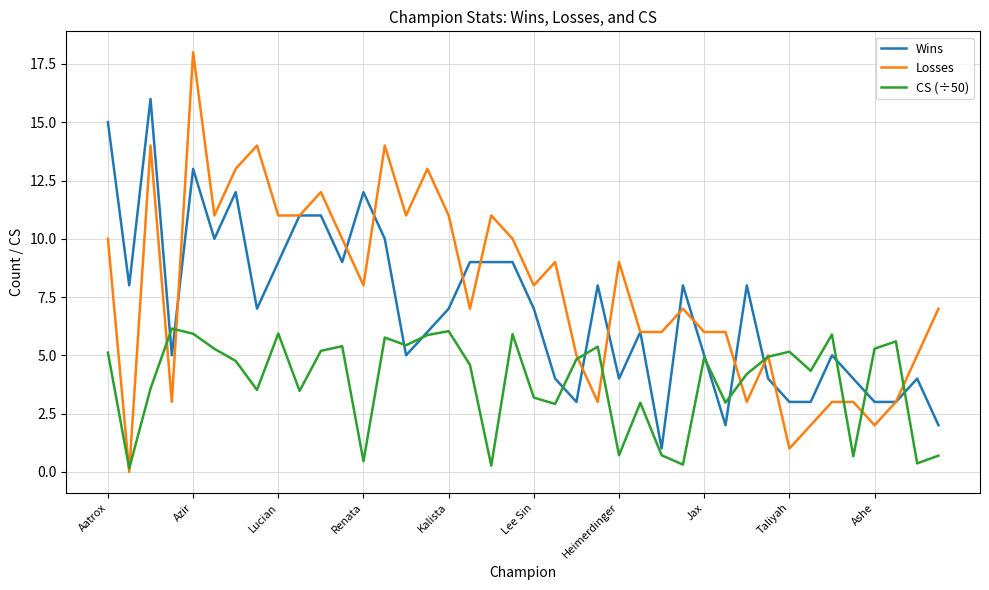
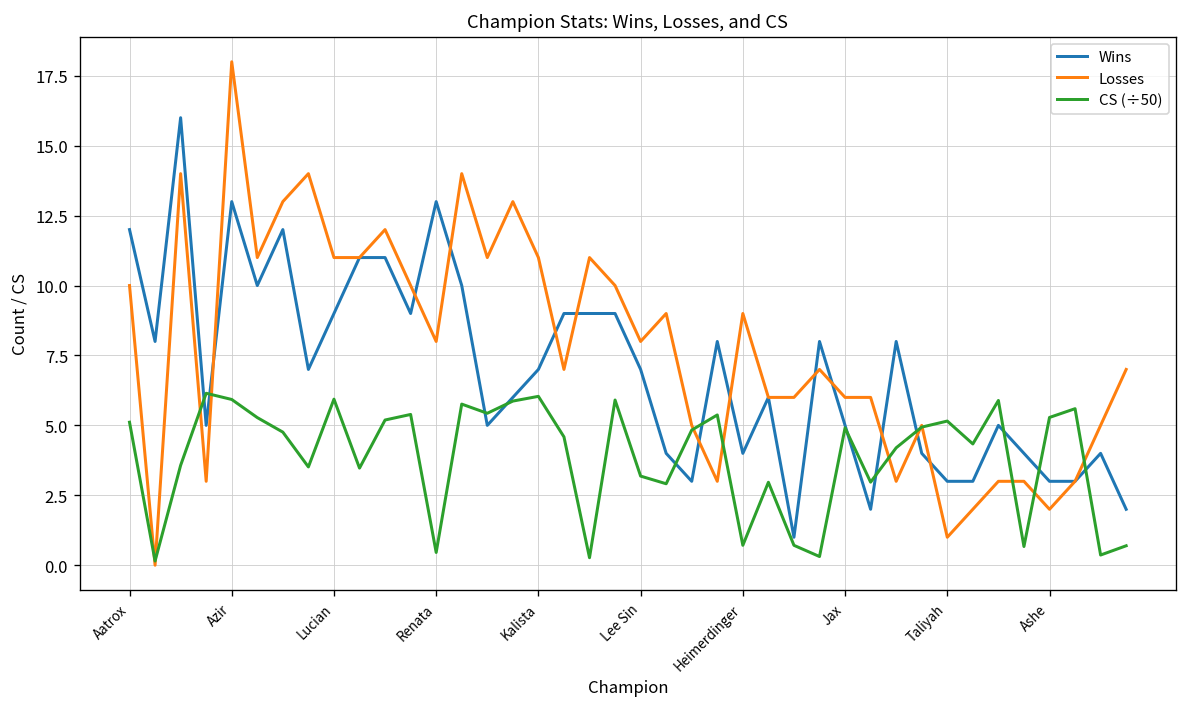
  {
    "Wins": {
-     "Aatrox": 15,
+     "Aatrox": 12,
      "Azir": 13,
      "Lucian": 9,
-     "Renata": 12,
+     "Renata": 13,
      "Kalista": 7,
      "Lee Sin": 7,
      "Heimerdinger": 4,
      "Taliyah": 3,
      "Ashe": 3
    },
    "Losses": {
      "Aatrox": 10,
      "Azir": 18,
      "Lucian": 11,
      "Renata": 8,
      "Kalista": 11,
      "Lee Sin": 8,
      "Heimerdinger": 9,
      "Jax": 6,
      "Taliyah": 1,
      "Ashe": 2
    },
    "CS (÷50)": {
      "Aatrox": 5.1,
      "Azir": 6,
      "Lucian": 6,
      "Renata": 0.5,
      "Kalista": 6,
      "Lee Sin": 3.2,
      "Heimerdinger": 0.7,
      "Taliyah": 5.2,
      "Ashe": 5.3
    }
  }
